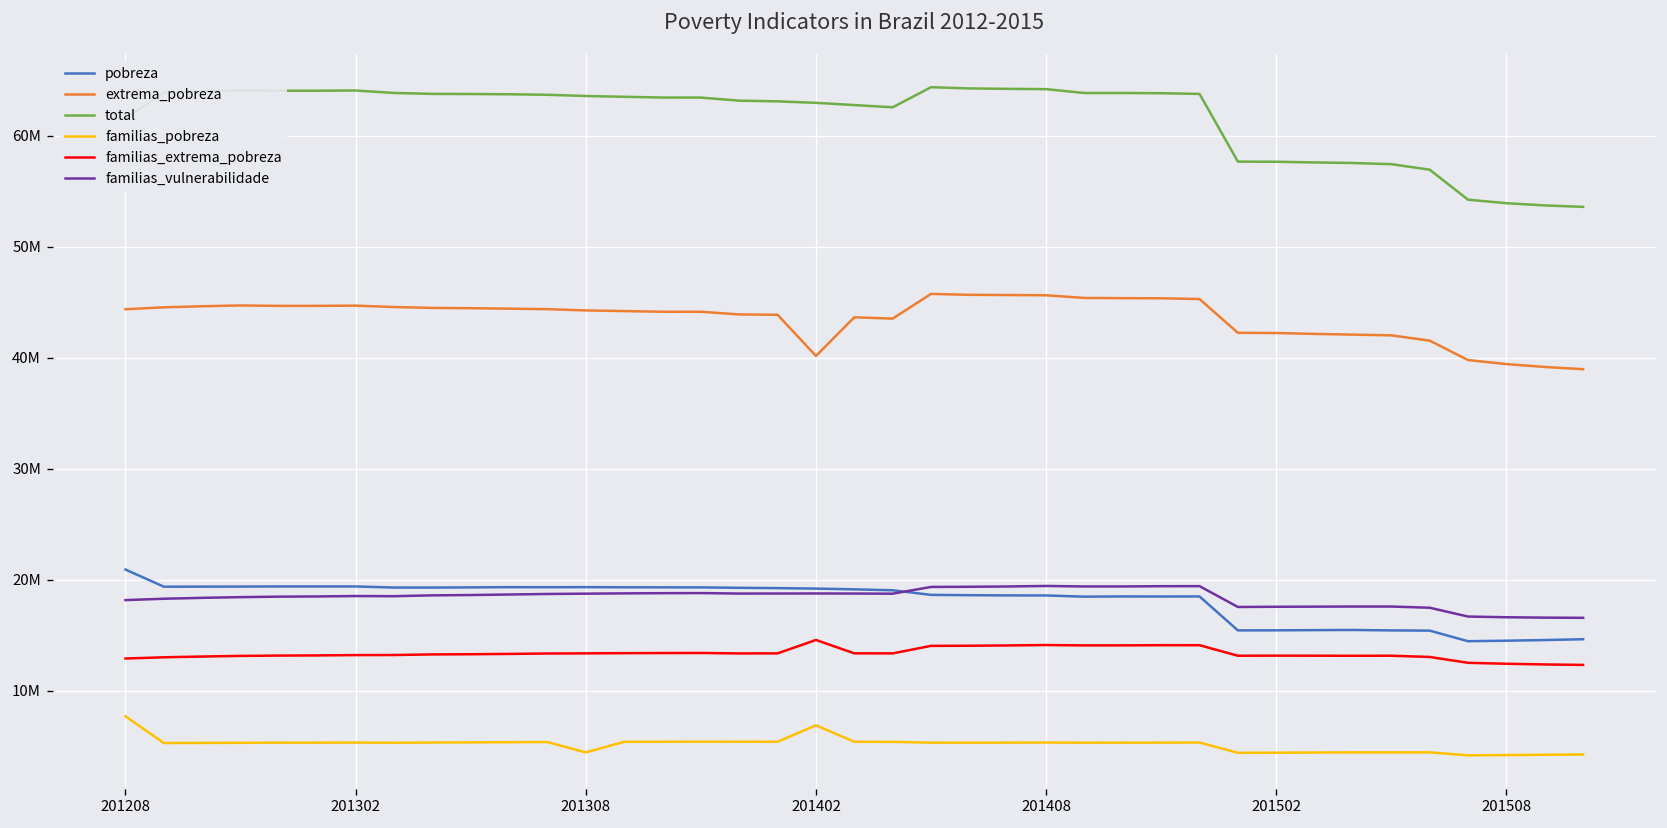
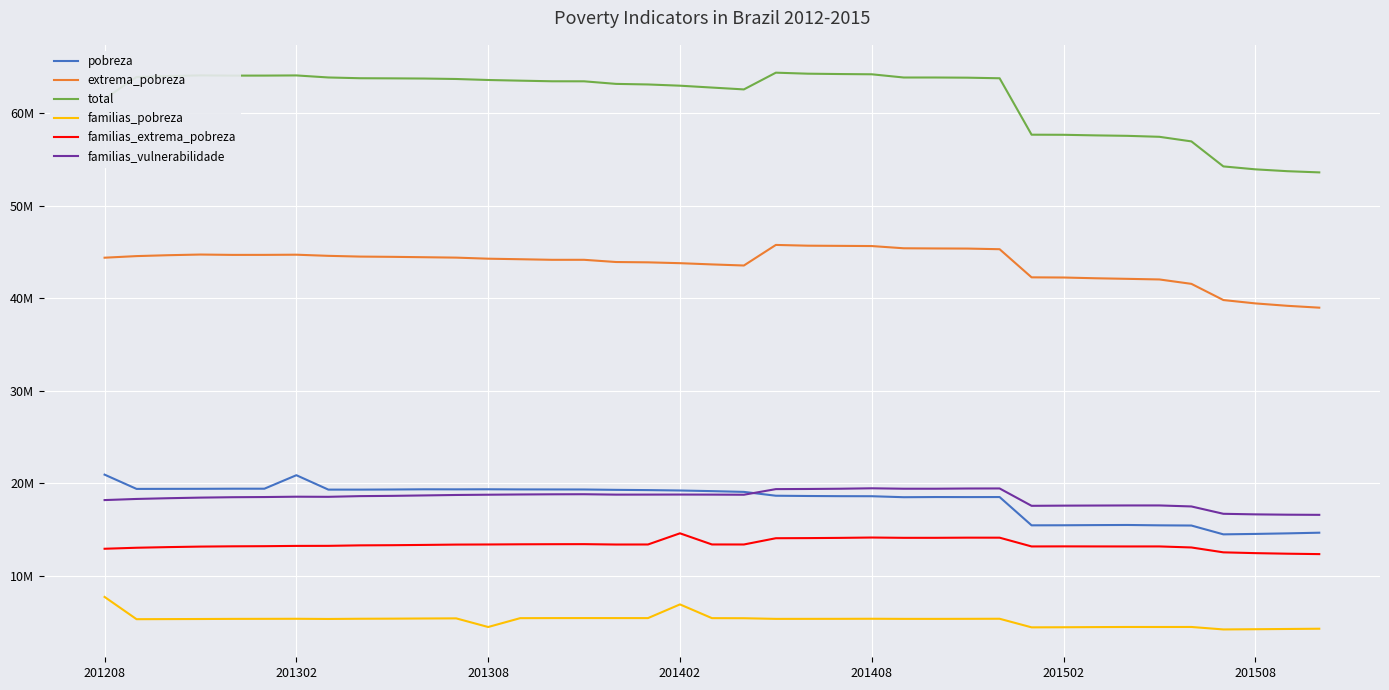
  {
    "pobreza": {
      "201208": 21000000,
-     "201302": 19000000,
+     "201302": 21000000,
      "201308": 19000000,
      "201402": 19000000,
      "201408": 19000000,
      "201502": 15000000,
      "201508": 15000000
    },
    "extrema_pobreza": {
      "201208": 44000000,
      "201302": 45000000,
      "201308": 44000000,
-     "201402": 40000000,
+     "201402": 44000000,
      "201408": 46000000,
      "201502": 42000000,
      "201508": 39000000
    },
    "total": {
      "201302": 64000000,
      "201308": 64000000,
      "201402": 63000000,
      "201408": 64000000,
      "201502": 58000000,
      "201508": 54000000
    },
    "familias_pobreza": {
      "201208": 8000000,
      "201302": 5000000,
      "201308": 4000000,
      "201402": 7000000,
      "201408": 5000000,
      "201502": 4000000,
      "201508": 4000000
    },
    "familias_extrema_pobreza": {
      "201208": 13000000,
      "201302": 13000000,
      "201308": 13000000,
      "201402": 15000000,
      "201408": 14000000,
      "201502": 13000000,
      "201508": 12000000
    },
    "familias_vulnerabilidade": {
      "201208": 18000000,
      "201302": 19000000,
      "201308": 19000000,
      "201402": 19000000,
      "201408": 19000000,
      "201502": 18000000,
      "201508": 17000000
    }
  }
